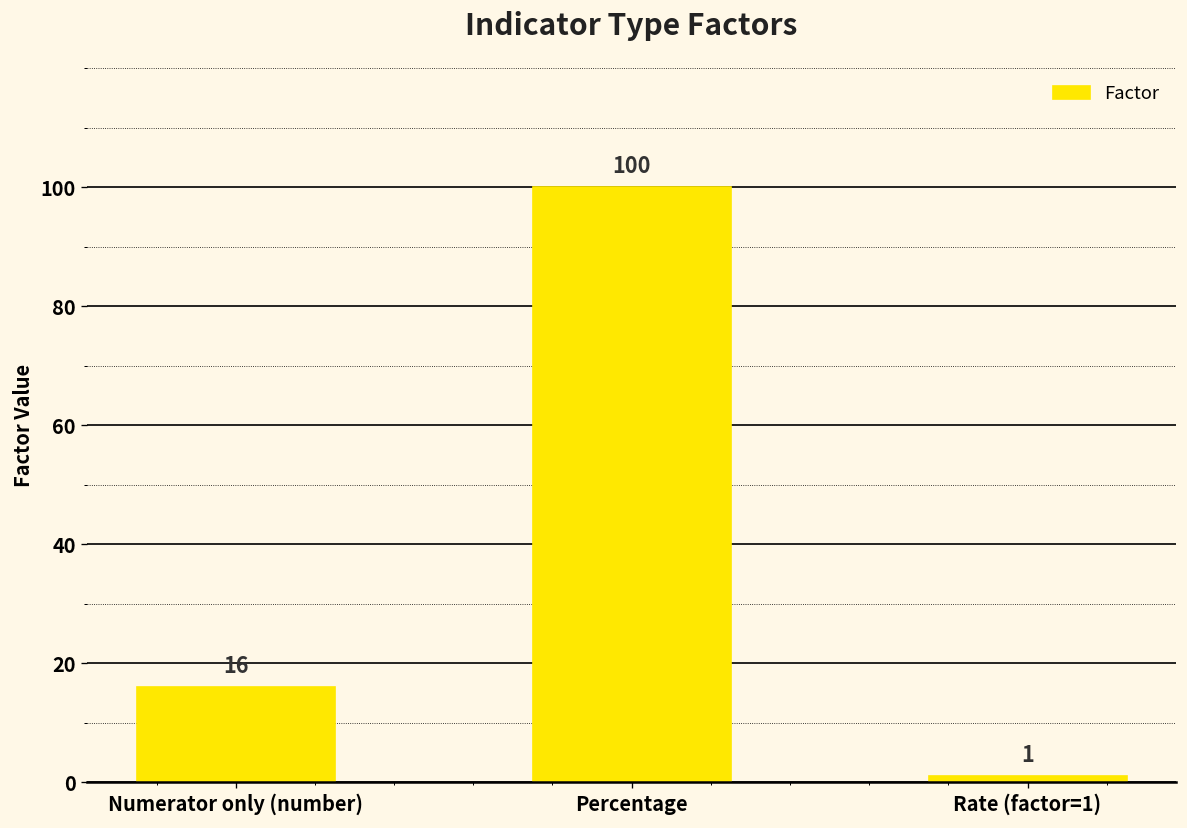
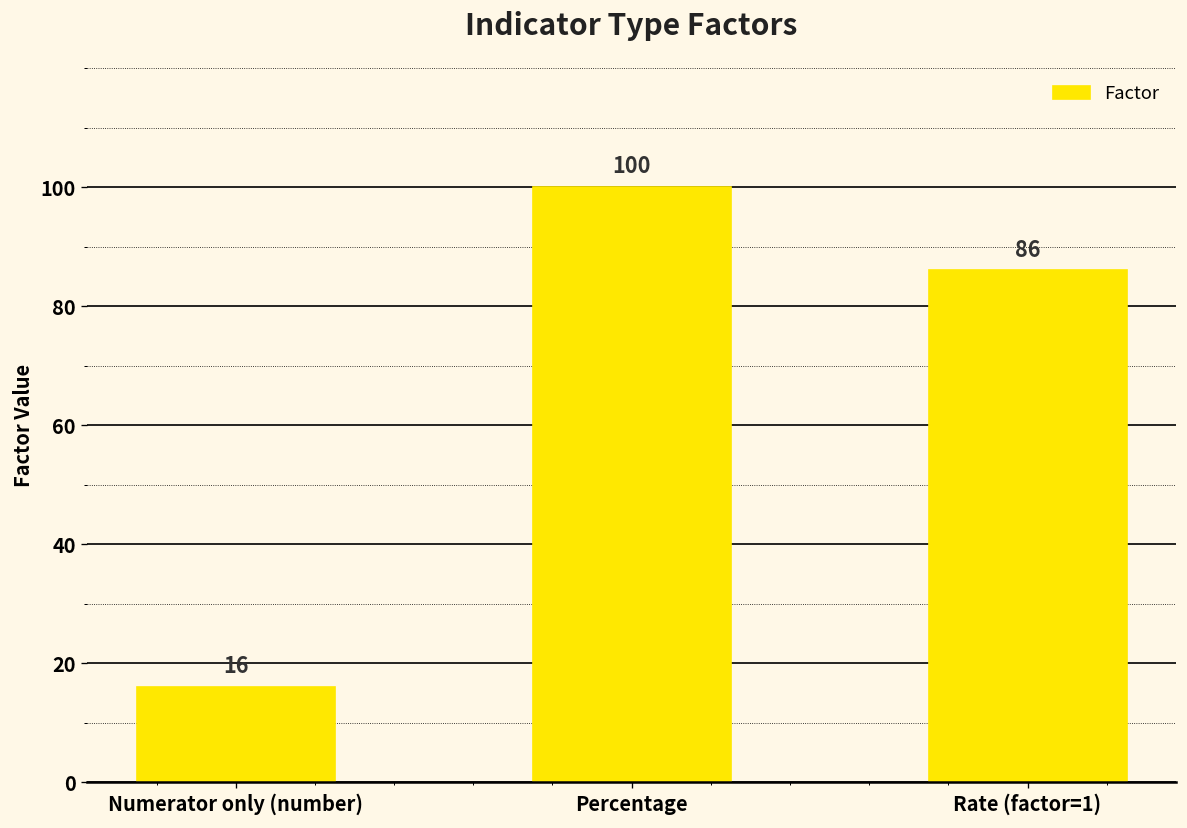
  {
    "Numerator only (number)": 16,
    "Percentage": 100,
-   "Rate (factor=1)": 1
+   "Rate (factor=1)": 86
  }
